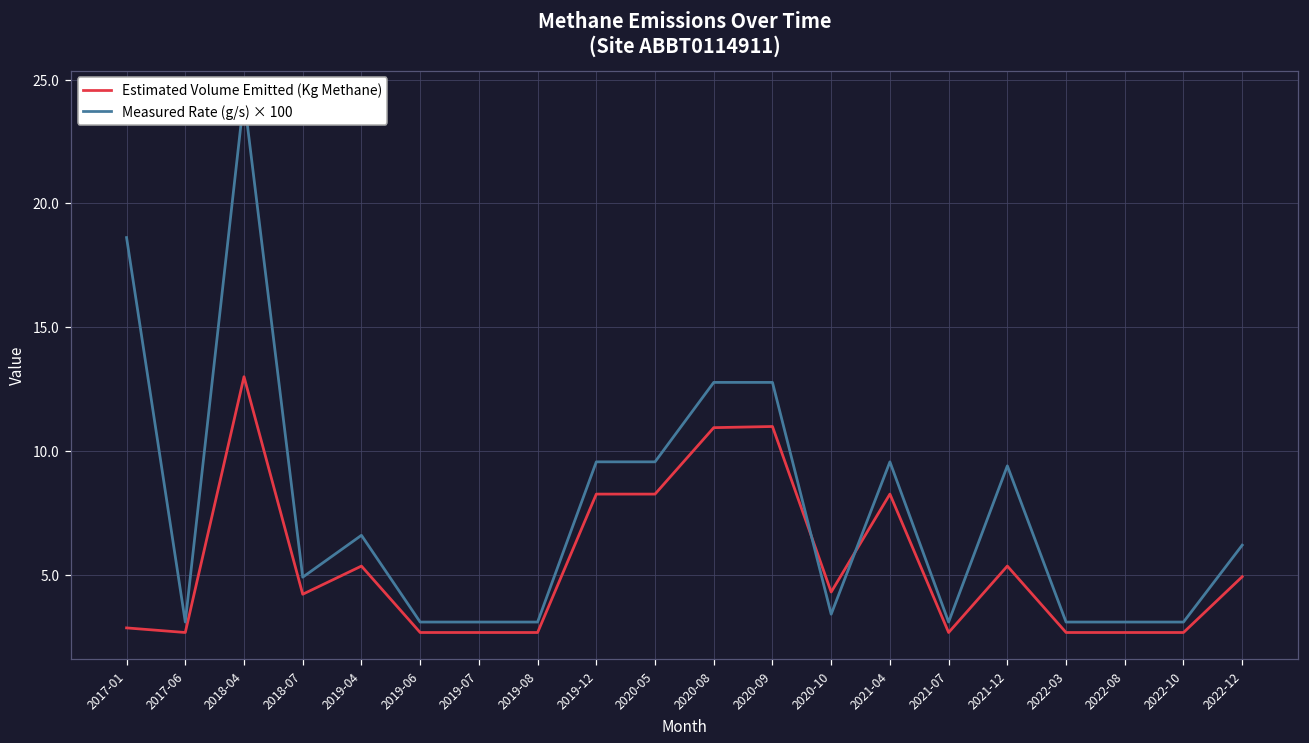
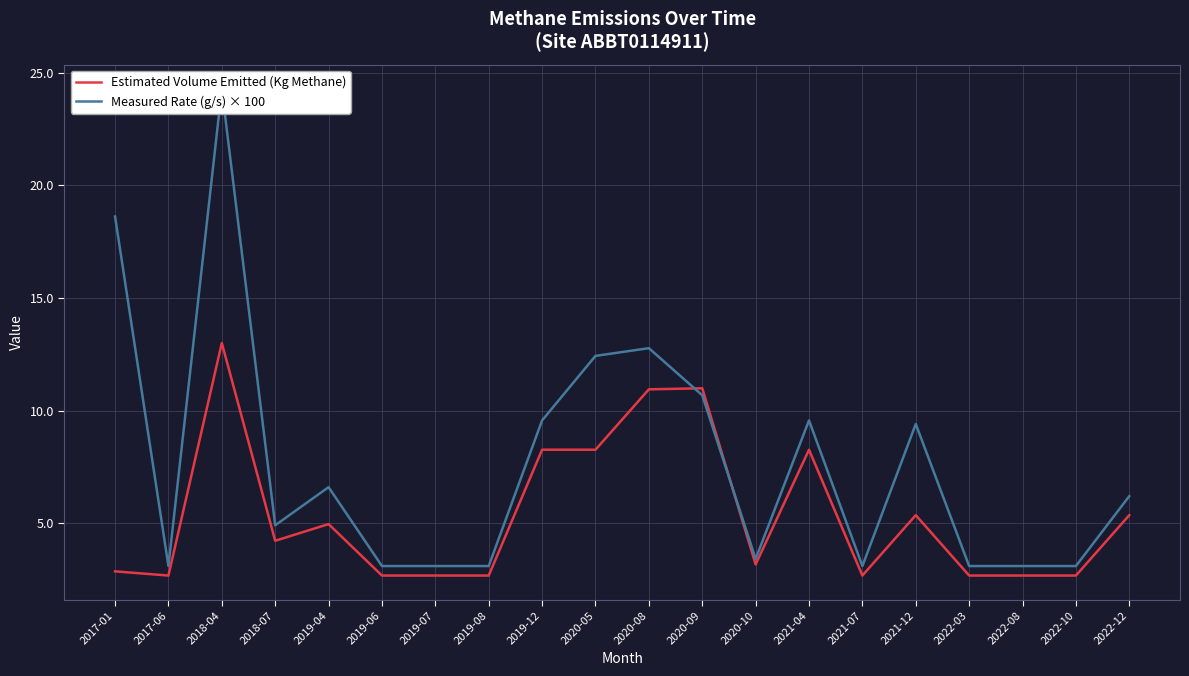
  {
    "Estimated Volume Emitted (Kg Methane)": {
      "2017-01": 2.9,
      "2017-06": 2.7,
      "2018-04": 13.0,
      "2018-07": 4.2,
-     "2019-04": 5.4,
+     "2019-04": 5.0,
      "2019-06": 2.7,
      "2019-07": 2.7,
      "2019-08": 2.7,
      "2019-12": 8.3,
      "2020-05": 8.3,
      "2020-08": 10.9,
      "2020-09": 11.0,
-     "2020-10": 4.3,
+     "2020-10": 3.2,
      "2021-04": 8.3,
      "2021-07": 2.7,
      "2021-12": 5.4,
      "2022-03": 2.7,
      "2022-08": 2.7,
      "2022-10": 2.7,
-     "2022-12": 4.9
+     "2022-12": 5.4
    },
    "Measured Rate (g/s) × 100": {
      "2017-01": 18.6,
      "2017-06": 3.1,
      "2018-07": 4.9,
      "2019-04": 6.6,
      "2019-06": 3.1,
      "2019-07": 3.1,
      "2019-08": 3.1,
      "2019-12": 9.6,
-     "2020-05": 9.6,
+     "2020-05": 12.4,
      "2020-08": 12.8,
-     "2020-09": 12.8,
+     "2020-09": 10.7,
      "2020-10": 3.4,
      "2021-04": 9.6,
      "2021-07": 3.1,
      "2021-12": 9.4,
      "2022-03": 3.1,
      "2022-08": 3.1,
      "2022-10": 3.1,
      "2022-12": 6.2
    }
  }
